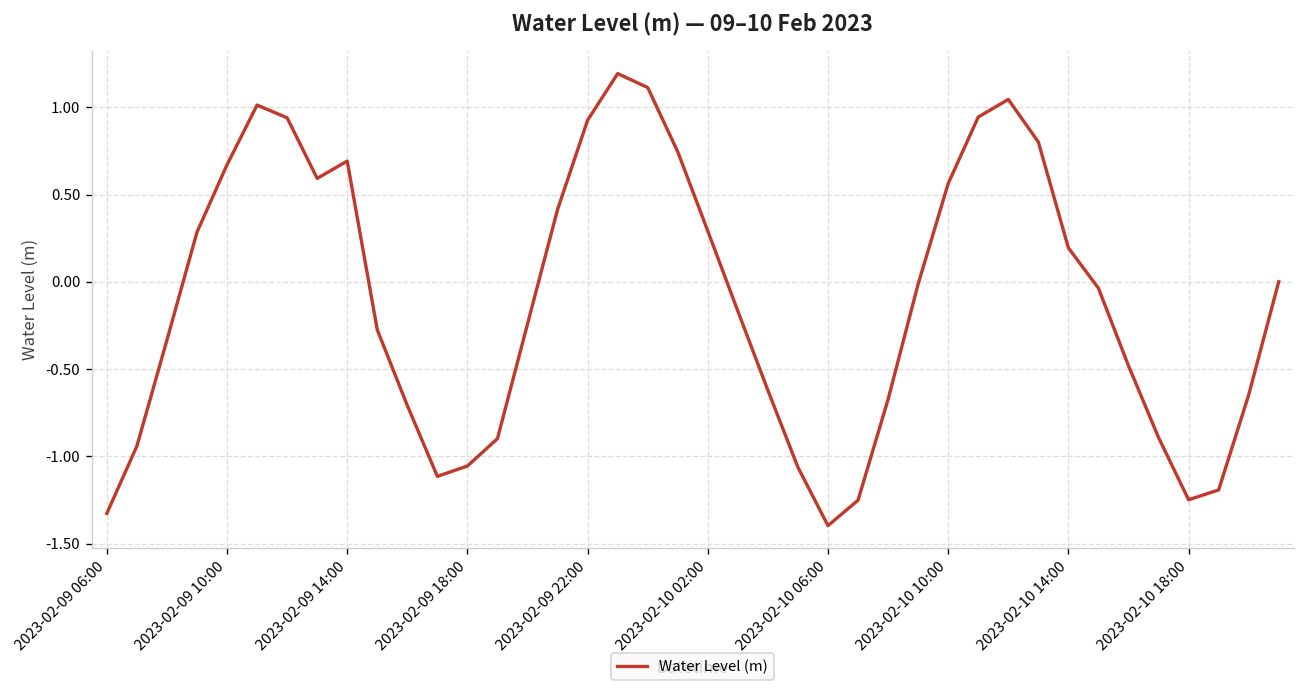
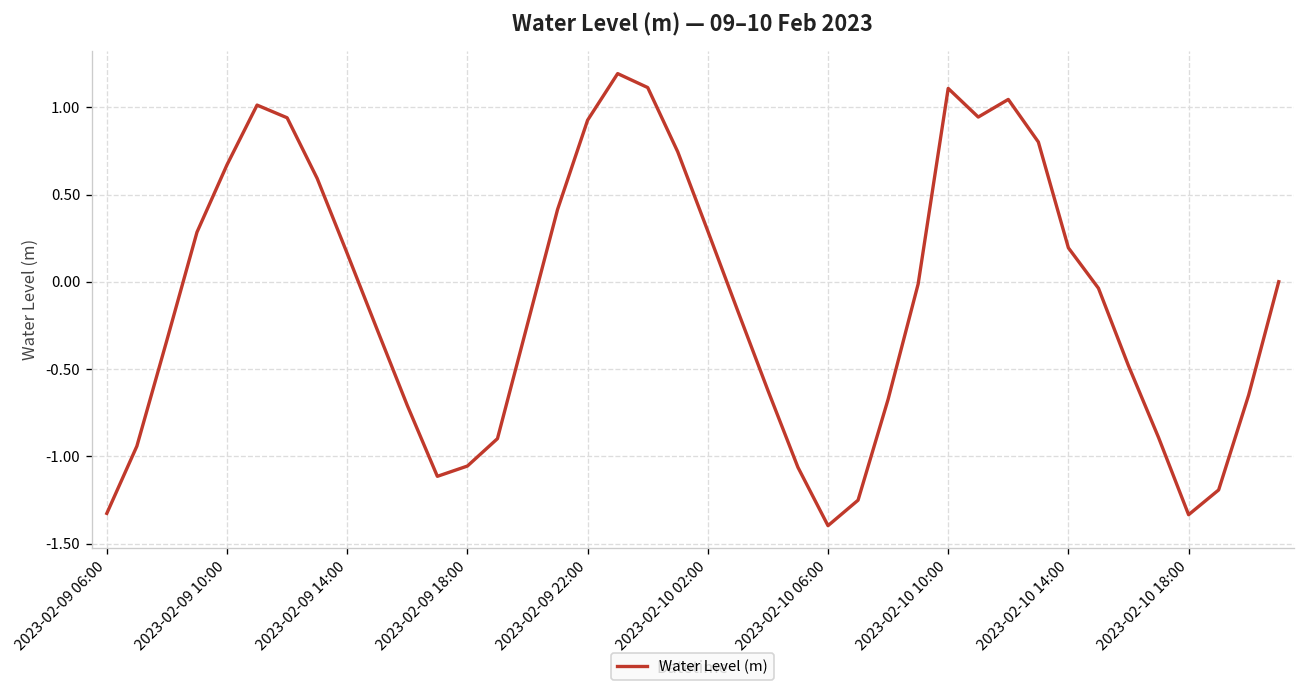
  {
    "2023-02-09 06:00": -1.33,
    "2023-02-09 10:00": 0.67,
-   "2023-02-09 14:00": 0.69,
+   "2023-02-09 14:00": 0.16,
    "2023-02-09 18:00": -1.06,
    "2023-02-09 22:00": 0.93,
    "2023-02-10 02:00": 0.29,
    "2023-02-10 06:00": -1.40,
-   "2023-02-10 10:00": 0.56,
+   "2023-02-10 10:00": 1.11,
    "2023-02-10 14:00": 0.19,
-   "2023-02-10 18:00": -1.25
+   "2023-02-10 18:00": -1.33
  }
